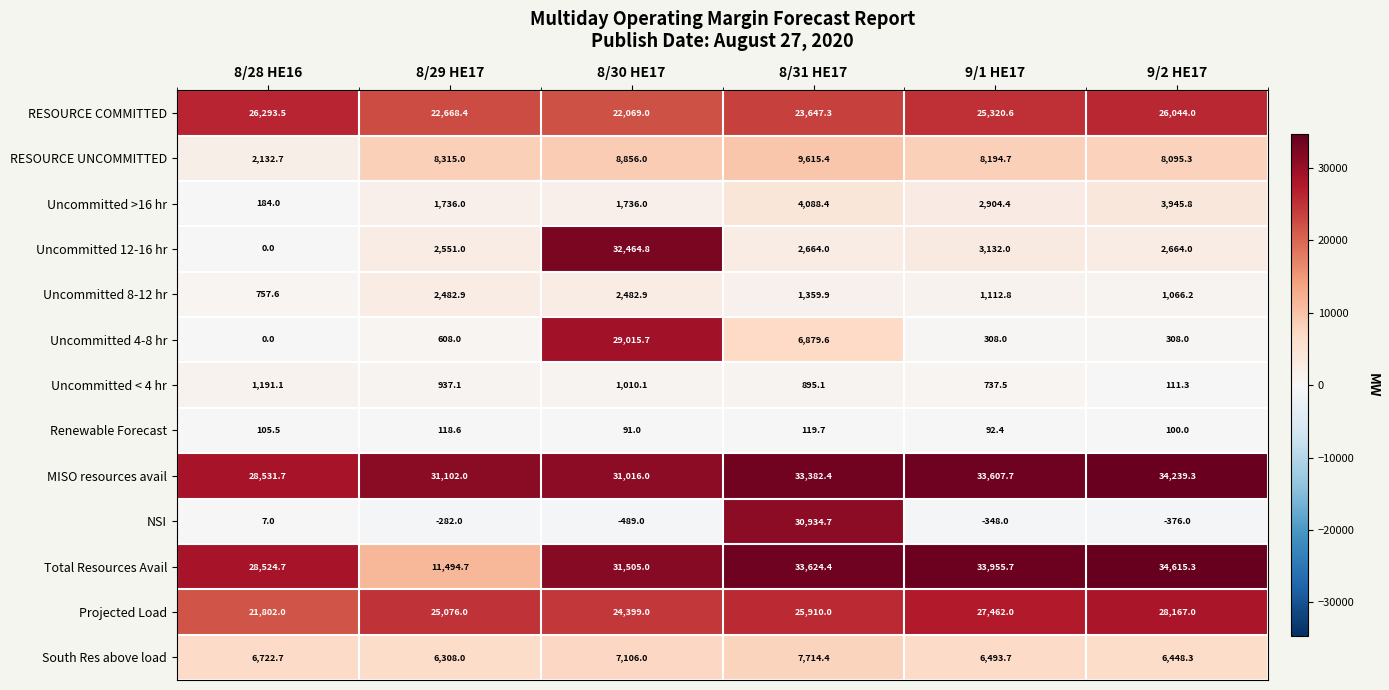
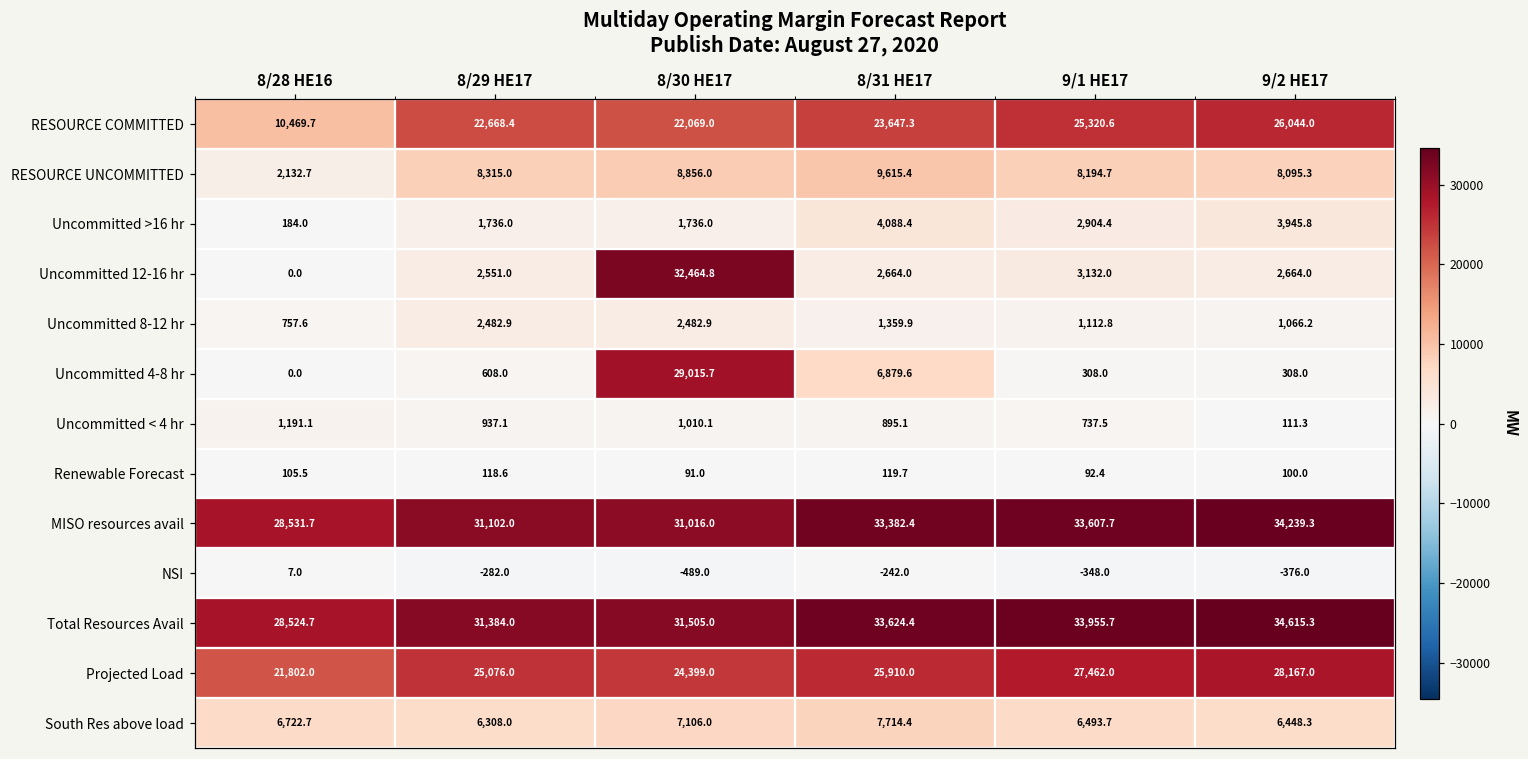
  {
    "RESOURCE COMMITTED": {
-     "8/28 HE16": "26,293.5",
+     "8/28 HE16": "10,469.7",
      "8/29 HE17": "22,668.4",
      "8/30 HE17": "22,069.0",
      "8/31 HE17": "23,647.3",
      "9/1 HE17": "25,320.6",
      "9/2 HE17": "26,044.0"
    },
    "RESOURCE UNCOMMITTED": {
      "8/28 HE16": "2,132.7",
      "8/29 HE17": "8,315.0",
      "8/30 HE17": "8,856.0",
      "8/31 HE17": "9,615.4",
      "9/1 HE17": "8,194.7",
      "9/2 HE17": "8,095.3"
    },
    "Uncommitted >16 hr": {
      "8/28 HE16": "184.0",
      "8/29 HE17": "1,736.0",
      "8/30 HE17": "1,736.0",
      "8/31 HE17": "4,088.4",
      "9/1 HE17": "2,904.4",
      "9/2 HE17": "3,945.8"
    },
    "Uncommitted 12-16 hr": {
      "8/28 HE16": "0.0",
      "8/29 HE17": "2,551.0",
      "8/30 HE17": "32,464.8",
      "8/31 HE17": "2,664.0",
      "9/1 HE17": "3,132.0",
      "9/2 HE17": "2,664.0"
    },
    "Uncommitted 8-12 hr": {
      "8/28 HE16": "757.6",
      "8/29 HE17": "2,482.9",
      "8/30 HE17": "2,482.9",
      "8/31 HE17": "1,359.9",
      "9/1 HE17": "1,112.8",
      "9/2 HE17": "1,066.2"
    },
    "Uncommitted 4-8 hr": {
      "8/28 HE16": "0.0",
      "8/29 HE17": "608.0",
      "8/30 HE17": "29,015.7",
      "8/31 HE17": "6,879.6",
      "9/1 HE17": "308.0",
      "9/2 HE17": "308.0"
    },
    "Uncommitted < 4 hr": {
      "8/28 HE16": "1,191.1",
      "8/29 HE17": "937.1",
      "8/30 HE17": "1,010.1",
      "8/31 HE17": "895.1",
      "9/1 HE17": "737.5",
      "9/2 HE17": "111.3"
    },
    "Renewable Forecast": {
      "8/28 HE16": "105.5",
      "8/29 HE17": "118.6",
      "8/30 HE17": "91.0",
      "8/31 HE17": "119.7",
      "9/1 HE17": "92.4",
      "9/2 HE17": "100.0"
    },
    "MISO resources avail": {
      "8/28 HE16": "28,531.7",
      "8/29 HE17": "31,102.0",
      "8/30 HE17": "31,016.0",
      "8/31 HE17": "33,382.4",
      "9/1 HE17": "33,607.7",
      "9/2 HE17": "34,239.3"
    },
    "NSI": {
      "8/28 HE16": "7.0",
      "8/29 HE17": "-282.0",
      "8/30 HE17": "-489.0",
-     "8/31 HE17": "30,934.7",
+     "8/31 HE17": "-242.0",
      "9/1 HE17": "-348.0",
      "9/2 HE17": "-376.0"
    },
    "Total Resources Avail": {
      "8/28 HE16": "28,524.7",
-     "8/29 HE17": "11,494.7",
+     "8/29 HE17": "31,384.0",
      "8/30 HE17": "31,505.0",
      "8/31 HE17": "33,624.4",
      "9/1 HE17": "33,955.7",
      "9/2 HE17": "34,615.3"
    },
    "Projected Load": {
      "8/28 HE16": "21,802.0",
      "8/29 HE17": "25,076.0",
      "8/30 HE17": "24,399.0",
      "8/31 HE17": "25,910.0",
      "9/1 HE17": "27,462.0",
      "9/2 HE17": "28,167.0"
    },
    "South Res above load": {
      "8/28 HE16": "6,722.7",
      "8/29 HE17": "6,308.0",
      "8/30 HE17": "7,106.0",
      "8/31 HE17": "7,714.4",
      "9/1 HE17": "6,493.7",
      "9/2 HE17": "6,448.3"
    }
  }
